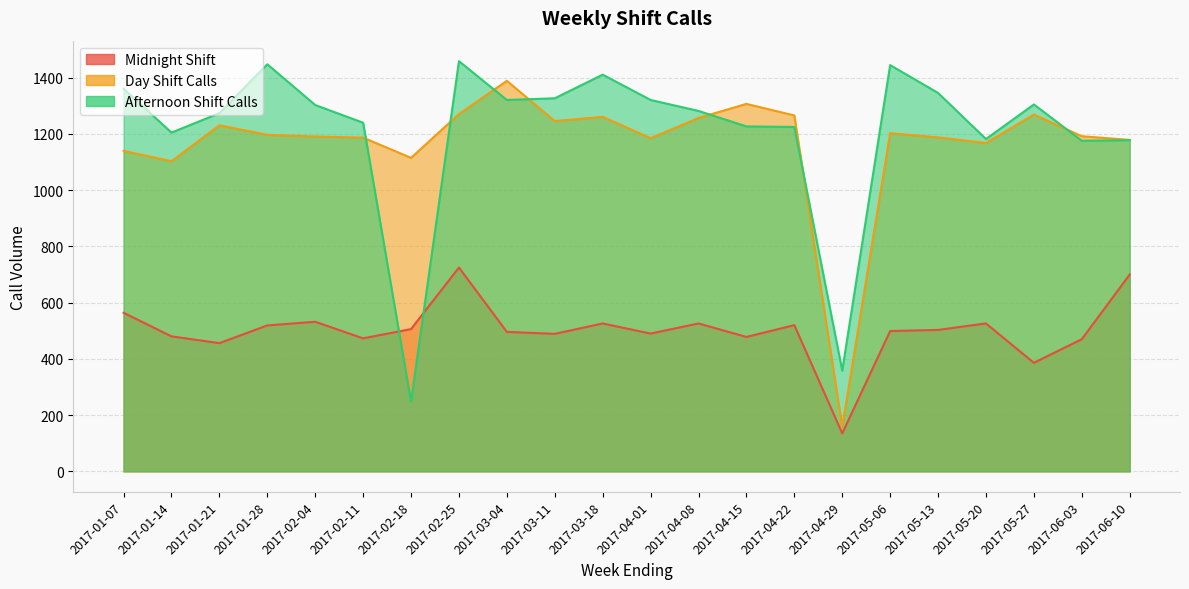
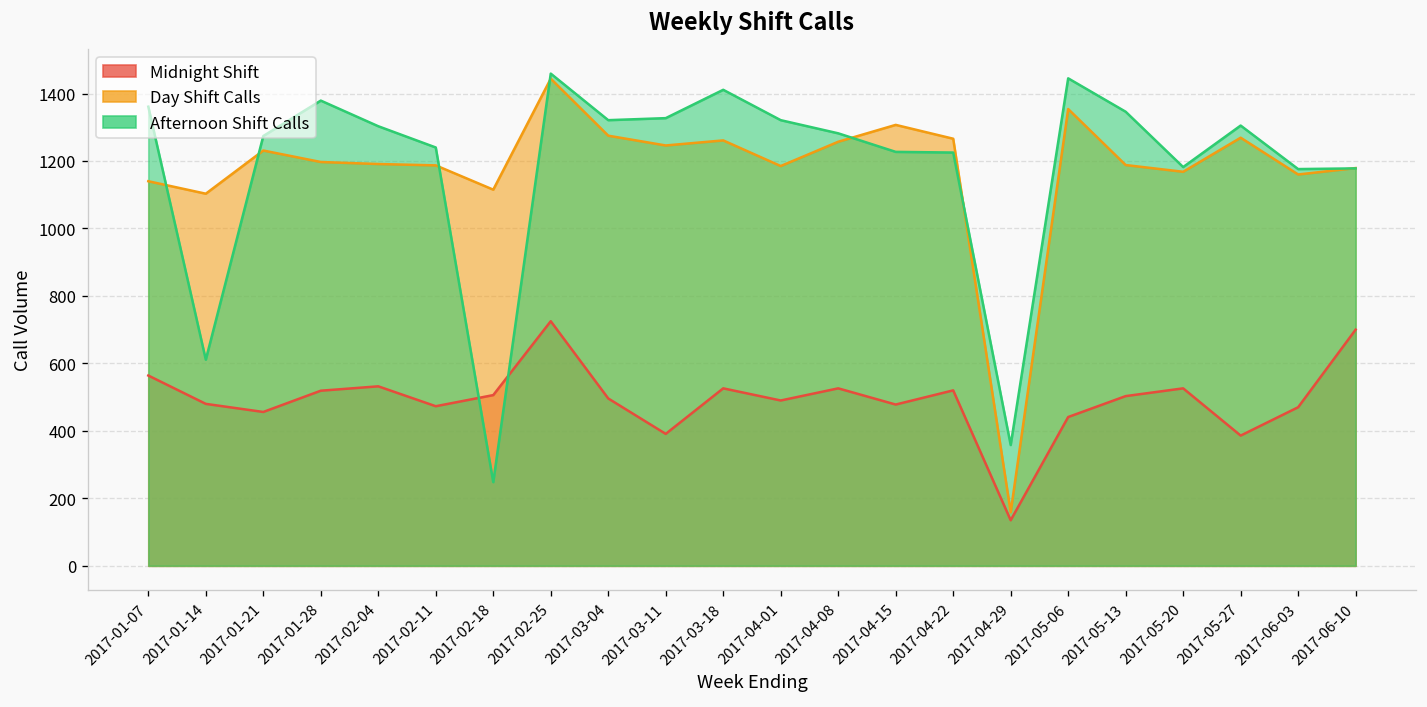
  {
    "Midnight Shift": {
      "2017-01-07": 560,
      "2017-01-14": 480,
      "2017-01-21": 460,
      "2017-01-28": 520,
      "2017-02-04": 530,
      "2017-02-11": 470,
      "2017-02-18": 510,
      "2017-02-25": 730,
      "2017-03-04": 500,
-     "2017-03-11": 490,
+     "2017-03-11": 390,
      "2017-03-18": 530,
      "2017-04-01": 490,
      "2017-04-08": 530,
      "2017-04-15": 480,
      "2017-04-22": 520,
      "2017-04-29": 140,
-     "2017-05-06": 500,
+     "2017-05-06": 440,
      "2017-05-13": 500,
      "2017-05-20": 530,
      "2017-05-27": 390,
      "2017-06-03": 470,
      "2017-06-10": 700
    },
    "Day Shift Calls": {
      "2017-01-07": 1140,
      "2017-01-14": 1100,
      "2017-01-21": 1230,
      "2017-01-28": 1200,
      "2017-02-04": 1190,
      "2017-02-11": 1190,
      "2017-02-18": 1120,
-     "2017-02-25": 1270,
-     "2017-03-04": 1390,
+     "2017-02-25": 1440,
+     "2017-03-04": 1280,
      "2017-03-11": 1250,
      "2017-03-18": 1260,
      "2017-04-01": 1190,
      "2017-04-08": 1260,
      "2017-04-15": 1310,
      "2017-04-22": 1270,
      "2017-04-29": 160,
-     "2017-05-06": 1200,
+     "2017-05-06": 1350,
      "2017-05-13": 1190,
      "2017-05-20": 1170,
      "2017-05-27": 1270,
-     "2017-06-03": 1190
+     "2017-06-03": 1160
    },
    "Afternoon Shift Calls": {
-     "2017-01-14": 1210,
-     "2017-01-28": 1450,
+     "2017-01-14": 610,
+     "2017-01-28": 1380,
      "2017-02-04": 1300,
      "2017-02-11": 1240,
      "2017-02-18": 250,
      "2017-02-25": 1460,
      "2017-03-04": 1320,
      "2017-03-11": 1330,
      "2017-03-18": 1410,
      "2017-04-01": 1320,
      "2017-04-08": 1280,
      "2017-04-15": 1230,
      "2017-04-22": 1230,
      "2017-04-29": 360,
      "2017-05-06": 1450,
      "2017-05-13": 1350,
      "2017-05-20": 1180,
      "2017-05-27": 1310,
      "2017-06-03": 1180
    }
  }
